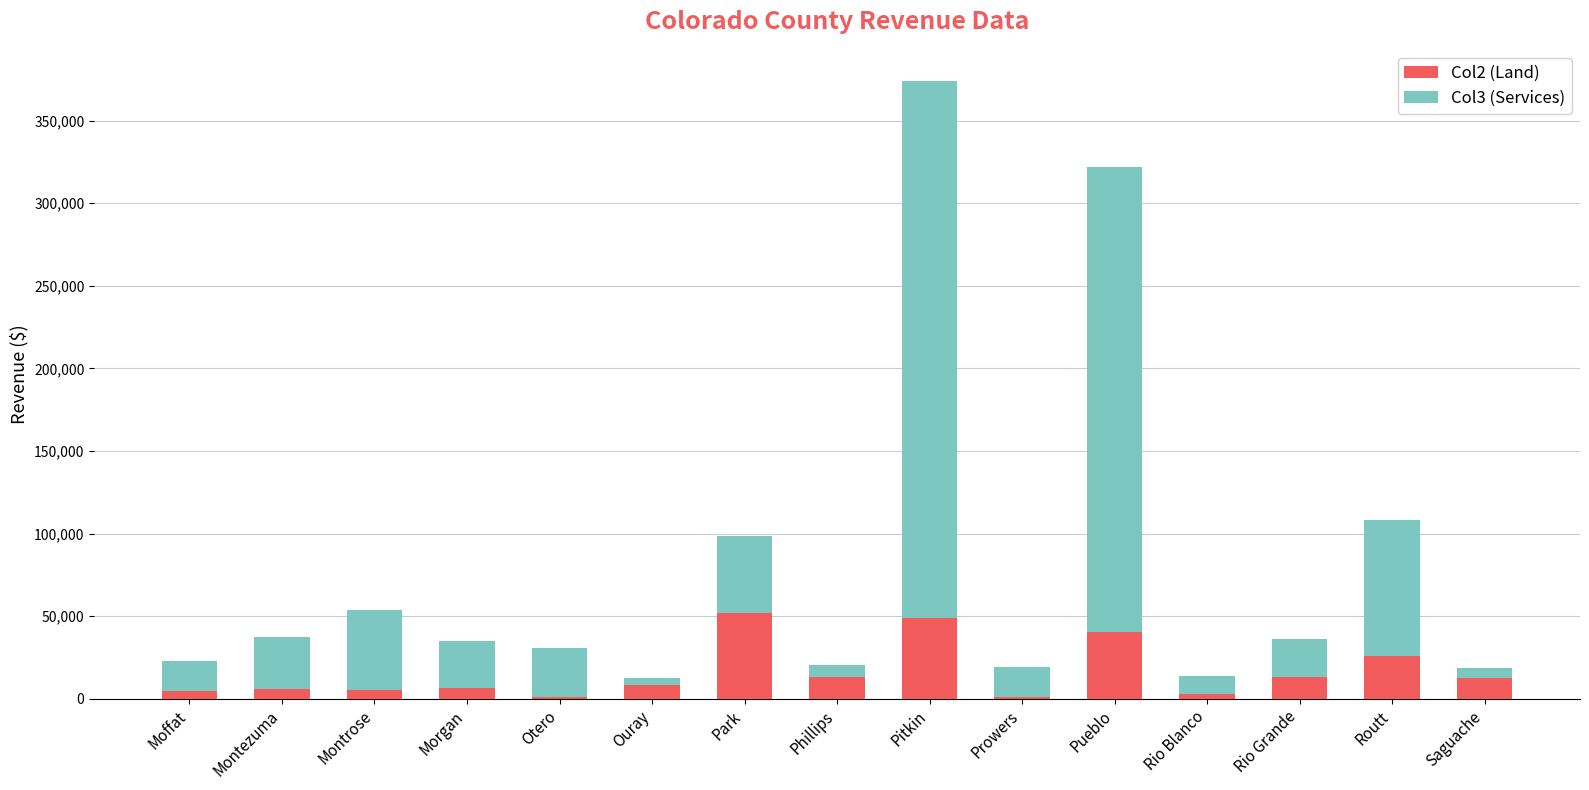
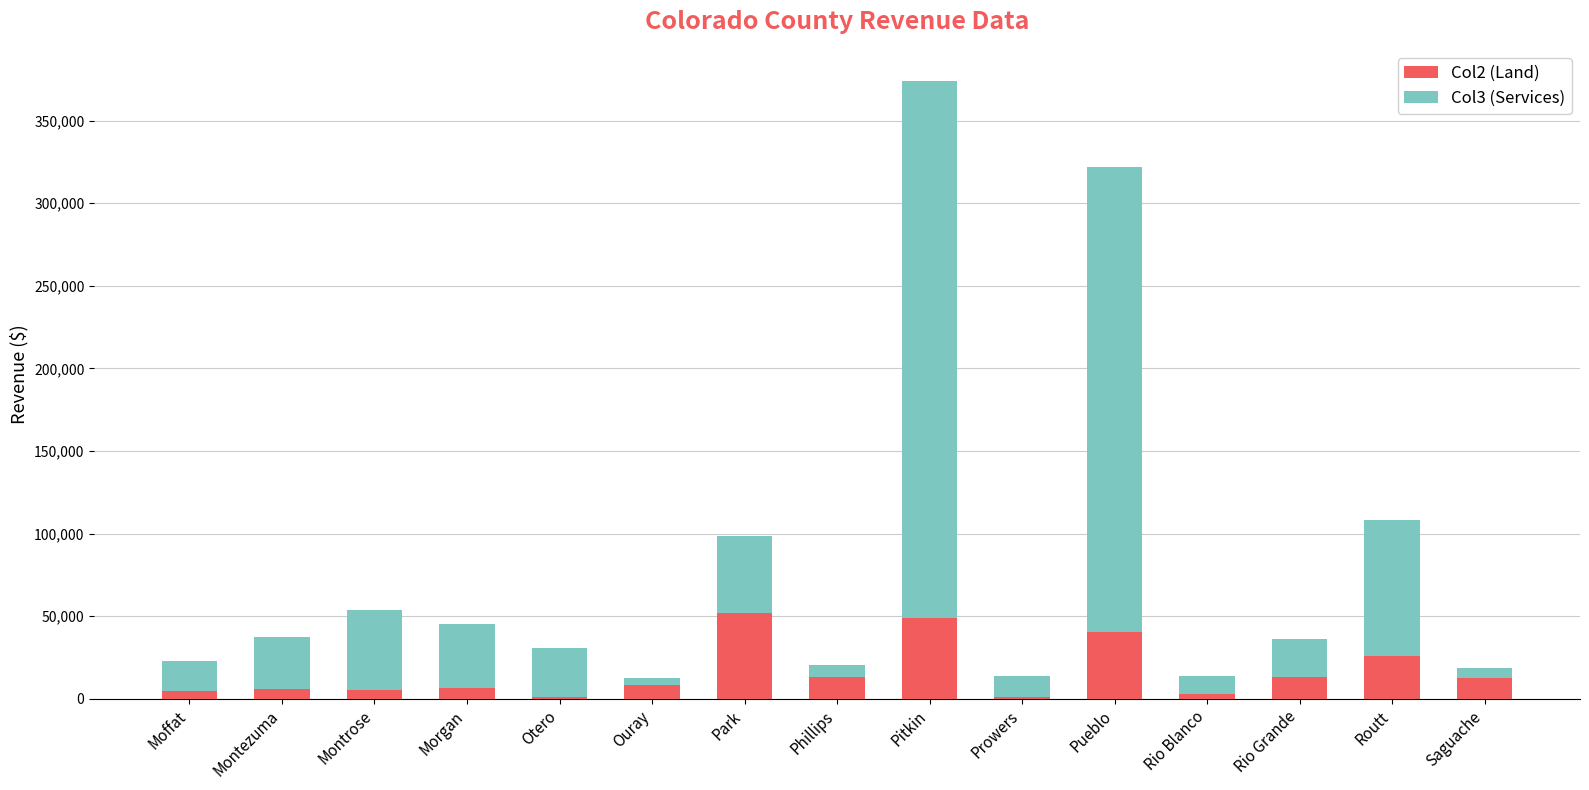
  {
    "Col2 (Land)": {
      "Moffat": "5,000",
      "Montezuma": "6,000",
      "Montrose": "5,000",
      "Morgan": "7,000",
      "Ouray": "9,000",
      "Park": "52,000",
      "Phillips": "13,000",
      "Pitkin": "49,000",
      "Pueblo": "40,000",
      "Rio Blanco": "3,000",
      "Rio Grande": "13,000",
      "Routt": "26,000",
      "Saguache": "13,000"
    },
    "Col3 (Services)": {
      "Moffat": "18,000",
      "Montezuma": "31,000",
      "Montrose": "48,000",
-     "Morgan": "28,000",
+     "Morgan": "39,000",
      "Otero": "30,000",
      "Ouray": "4,000",
      "Park": "47,000",
      "Phillips": "7,000",
      "Pitkin": "325,000",
-     "Prowers": "18,000",
+     "Prowers": "13,000",
      "Pueblo": "281,000",
      "Rio Blanco": "11,000",
      "Rio Grande": "23,000",
      "Routt": "82,000",
      "Saguache": "6,000"
    }
  }
